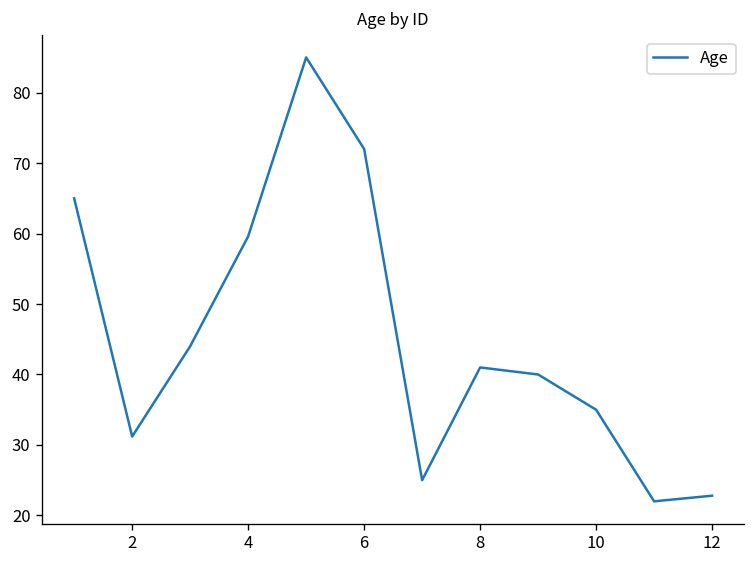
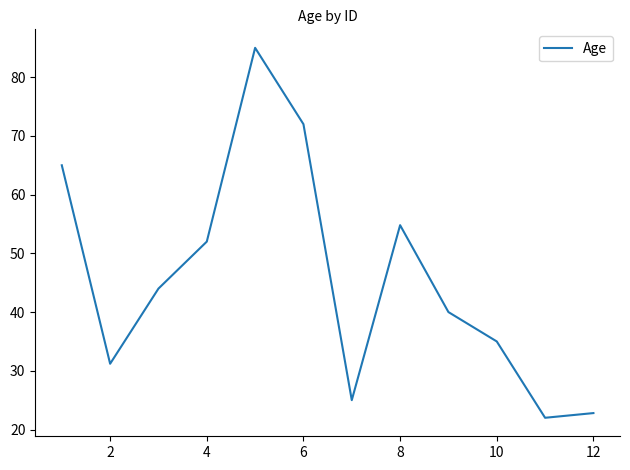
  {
    "2": 31,
-   "4": 60,
+   "4": 52,
    "6": 72,
-   "8": 41,
+   "8": 55,
    "10": 35,
    "12": 23
  }
